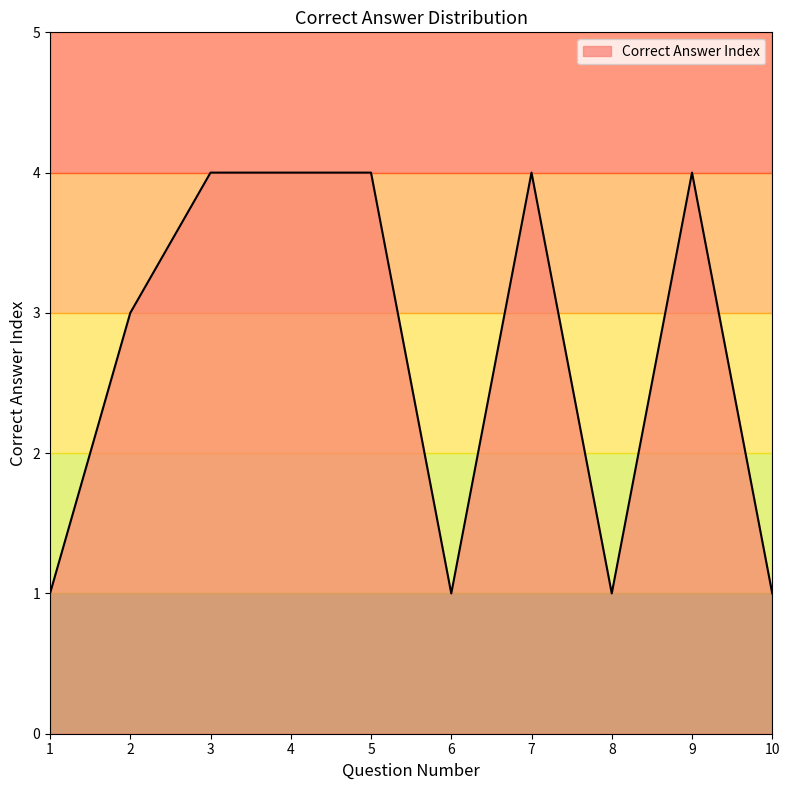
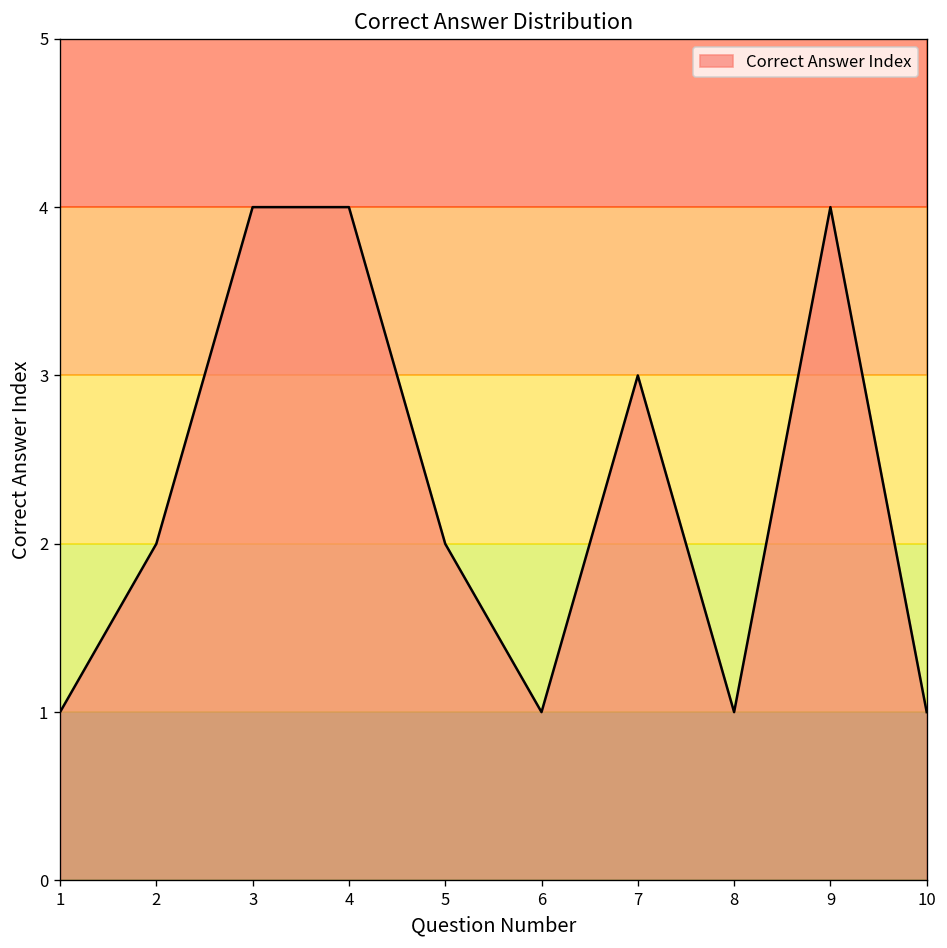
  {
    "1": 1,
-   "2": 3,
+   "2": 2,
    "3": 4,
    "4": 4,
-   "5": 4,
+   "5": 2,
    "6": 1,
-   "7": 4,
+   "7": 3,
    "8": 1,
    "9": 4,
    "10": 1
  }
